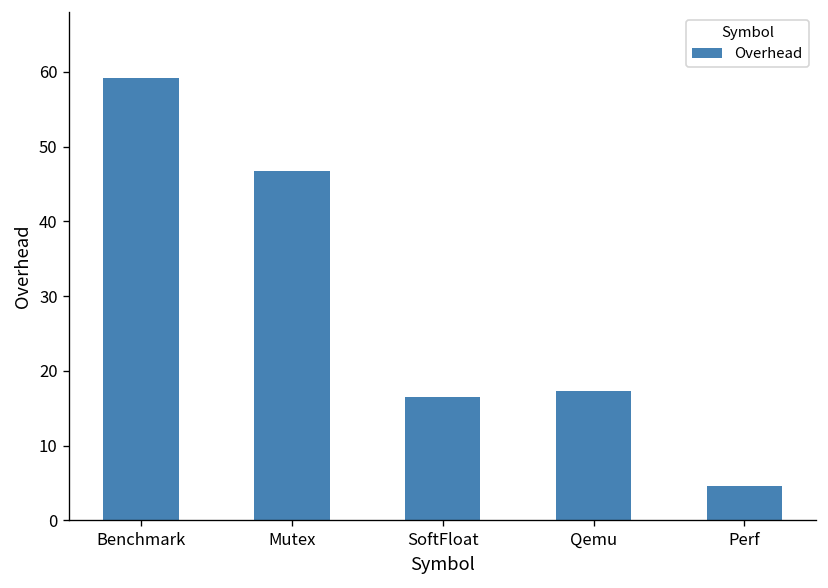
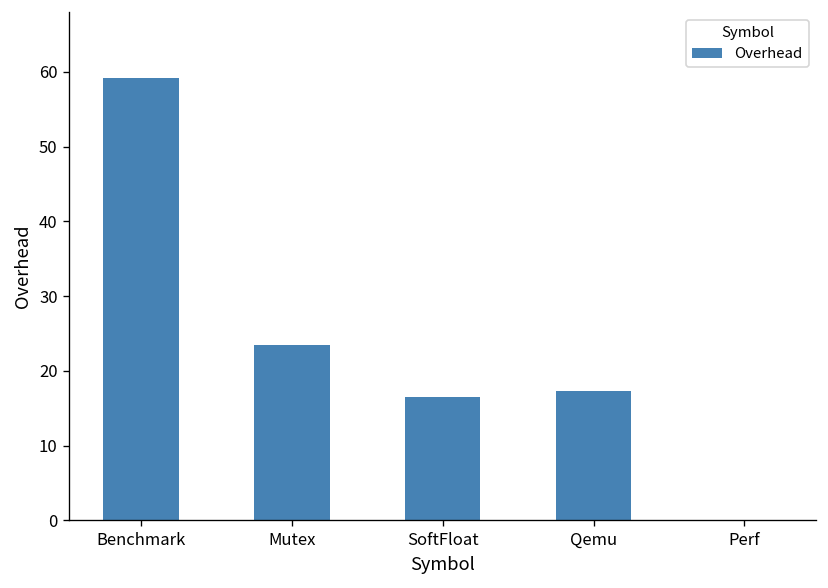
  {
    "Benchmark": 59,
-   "Mutex": 47,
+   "Mutex": 23,
    "SoftFloat": 17,
    "Qemu": 17,
-   "Perf": 5
+   "Perf": 0
  }
